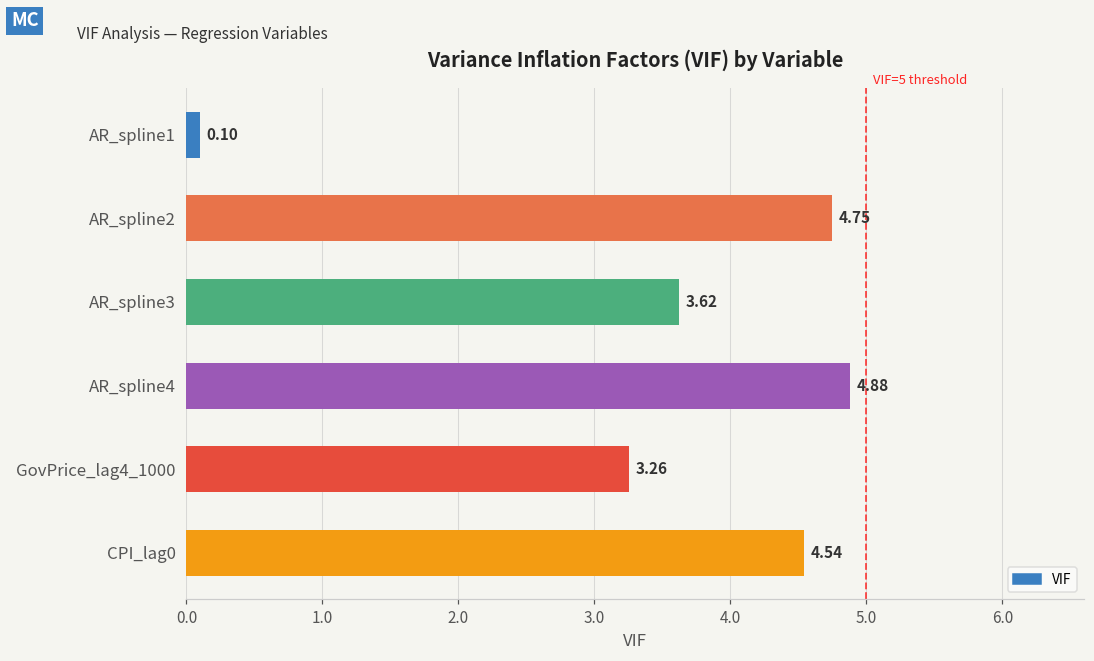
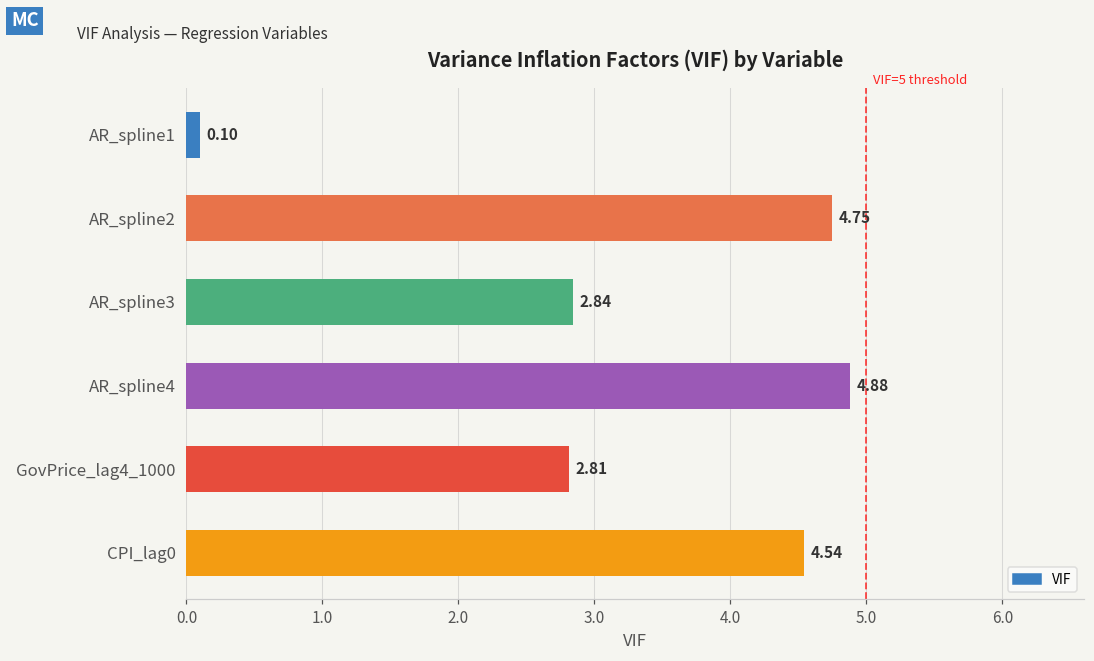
  {
    "AR_spline1": 0.10,
    "AR_spline2": 4.75,
-   "AR_spline3": 3.62,
+   "AR_spline3": 2.84,
    "AR_spline4": 4.88,
-   "GovPrice_lag4_1000": 3.26,
+   "GovPrice_lag4_1000": 2.81,
    "CPI_lag0": 4.54
  }
